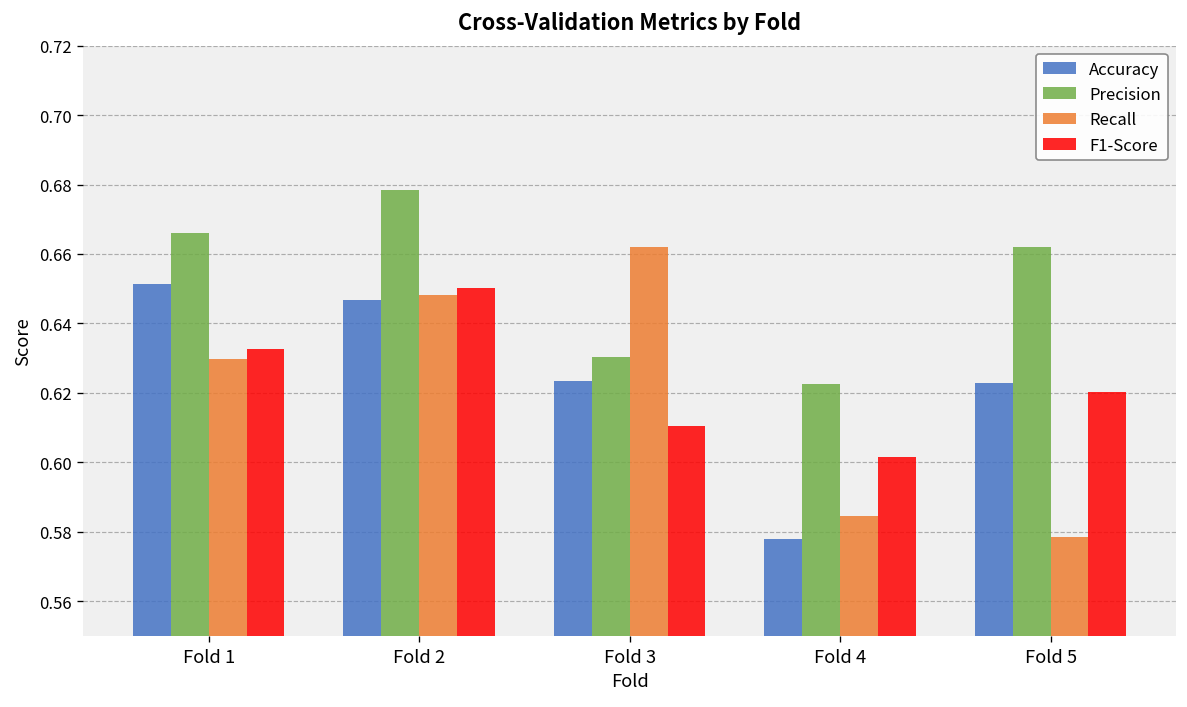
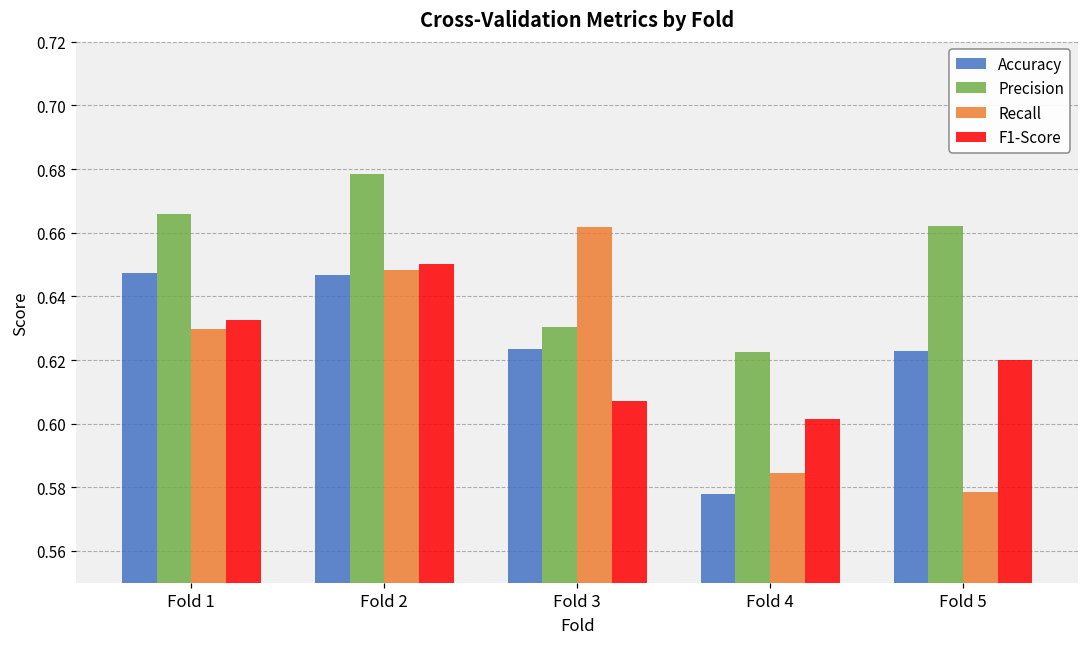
  {
    "Accuracy": {
-     "Fold 1": 0.651,
+     "Fold 1": 0.647,
      "Fold 2": 0.647,
      "Fold 3": 0.623,
      "Fold 4": 0.578,
      "Fold 5": 0.623
    },
    "Precision": {
      "Fold 1": 0.666,
      "Fold 2": 0.678,
      "Fold 3": 0.630,
      "Fold 4": 0.623,
      "Fold 5": 0.662
    },
    "Recall": {
      "Fold 1": 0.630,
      "Fold 2": 0.648,
      "Fold 3": 0.662,
      "Fold 4": 0.584,
      "Fold 5": 0.578
    },
    "F1-Score": {
      "Fold 1": 0.633,
      "Fold 2": 0.650,
-     "Fold 3": 0.610,
+     "Fold 3": 0.607,
      "Fold 4": 0.601,
      "Fold 5": 0.620
    }
  }
